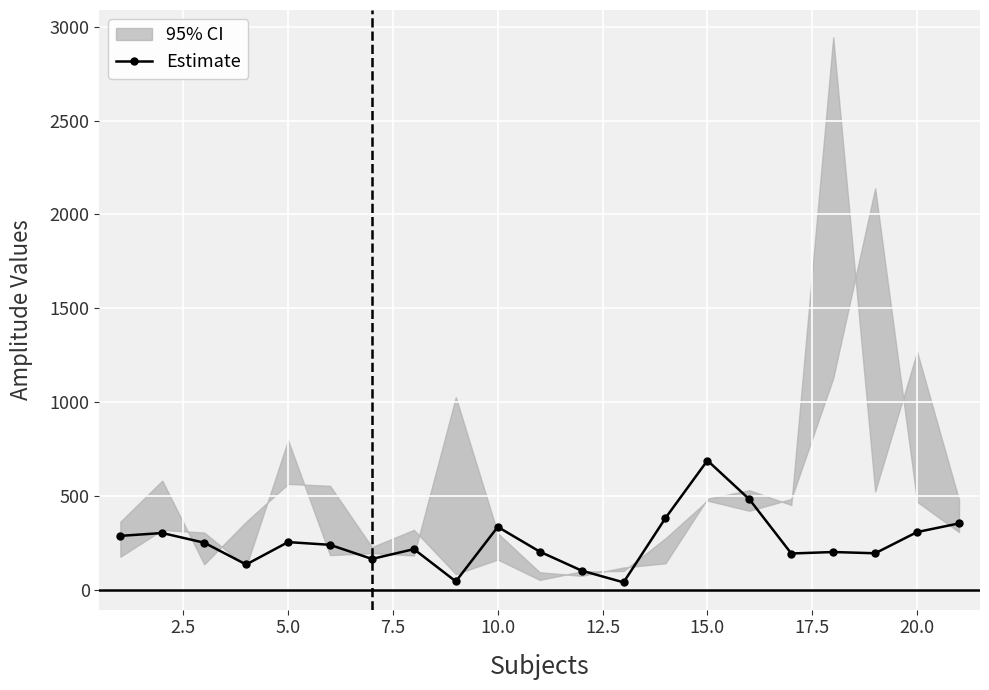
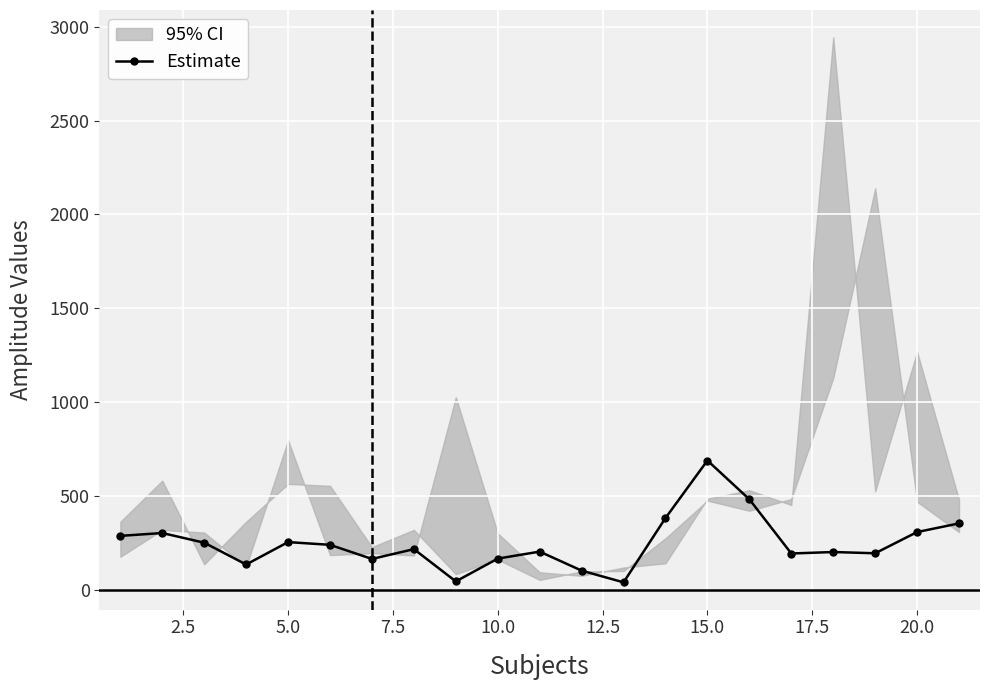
  {
    "Estimate": {
      "5.0": 250,
-     "10.0": 330,
+     "10.0": 170,
      "15.0": 690,
      "20.0": 310
    }
  }
